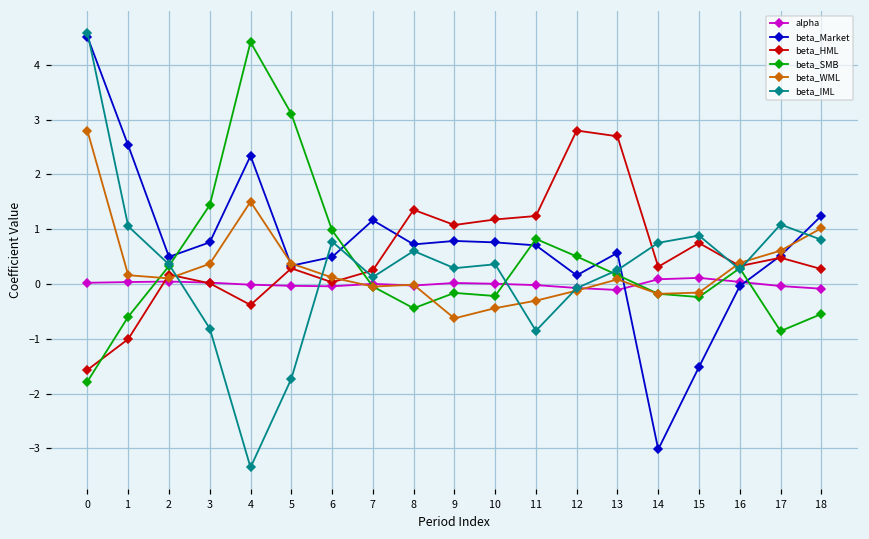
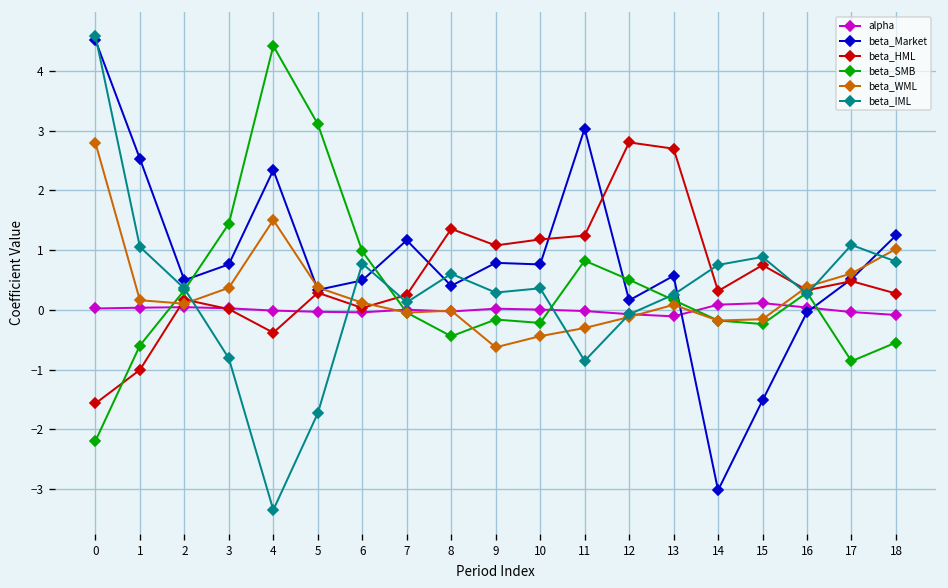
  {
    "alpha": {
      "0": 0.0,
      "1": 0.0,
      "2": 0.0,
      "4": 0.0,
      "5": 0.0,
      "6": 0.0,
      "9": 0.0,
      "10": 0.0,
      "11": 0.0,
      "13": -0.1,
      "14": 0.1,
      "15": 0.1,
      "16": 0.0,
      "17": 0.0,
      "18": -0.1
    },
    "beta_Market": {
      "0": 4.5,
      "1": 2.5,
      "2": 0.5,
      "3": 0.8,
      "4": 2.3,
      "6": 0.5,
      "7": 1.2,
-     "8": 0.7,
+     "8": 0.4,
      "9": 0.8,
      "10": 0.8,
-     "11": 0.7,
+     "11": 3.0,
      "12": 0.2,
      "13": 0.6,
      "14": -3.0,
      "15": -1.5,
      "16": 0.0,
      "18": 1.2
    },
    "beta_HML": {
      "0": -1.6,
      "1": -1.0,
      "2": 0.2,
      "4": -0.4,
      "6": 0.0,
      "7": 0.2,
      "8": 1.4,
      "9": 1.1,
      "10": 1.2,
      "11": 1.2,
      "12": 2.8,
      "13": 2.7,
      "14": 0.3,
      "15": 0.7,
      "18": 0.3
    },
    "beta_SMB": {
-     "0": -1.8,
+     "0": -2.2,
      "1": -0.6,
      "3": 1.4,
      "4": 4.4,
      "5": 3.1,
      "6": 1.0,
      "8": -0.4,
      "9": -0.2,
      "10": -0.2,
      "11": 0.8,
      "12": 0.5,
      "13": 0.2,
      "15": -0.2,
      "17": -0.9,
      "18": -0.5
    },
    "beta_WML": {
      "0": 2.8,
      "1": 0.2,
      "2": 0.1,
      "3": 0.4,
      "4": 1.5,
      "6": 0.1,
      "9": -0.6,
      "10": -0.4,
      "11": -0.3,
      "13": 0.1,
      "15": -0.2,
      "16": 0.4,
      "17": 0.6,
      "18": 1.0
    },
    "beta_IML": {
      "0": 4.6,
      "1": 1.1,
      "3": -0.8,
      "4": -3.3,
      "5": -1.7,
      "6": 0.8,
      "7": 0.1,
      "8": 0.6,
      "9": 0.3,
      "10": 0.4,
      "11": -0.9,
      "13": 0.3,
      "14": 0.8,
      "15": 0.9,
      "17": 1.1,
      "18": 0.8
    }
  }
